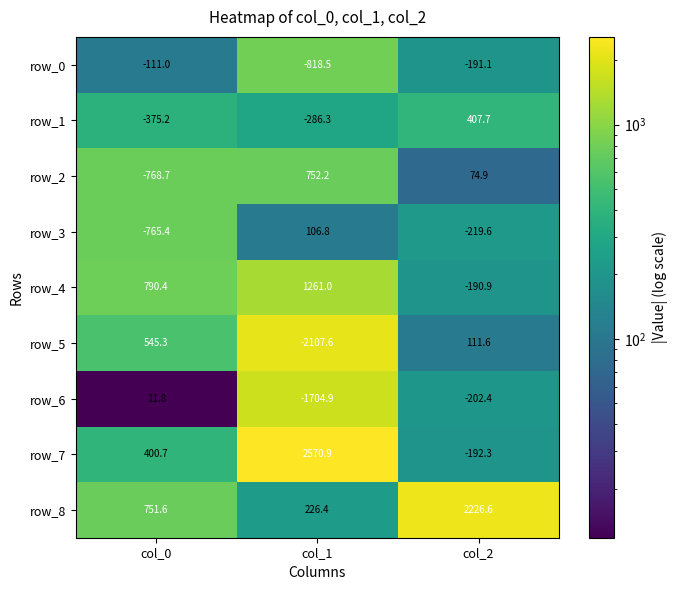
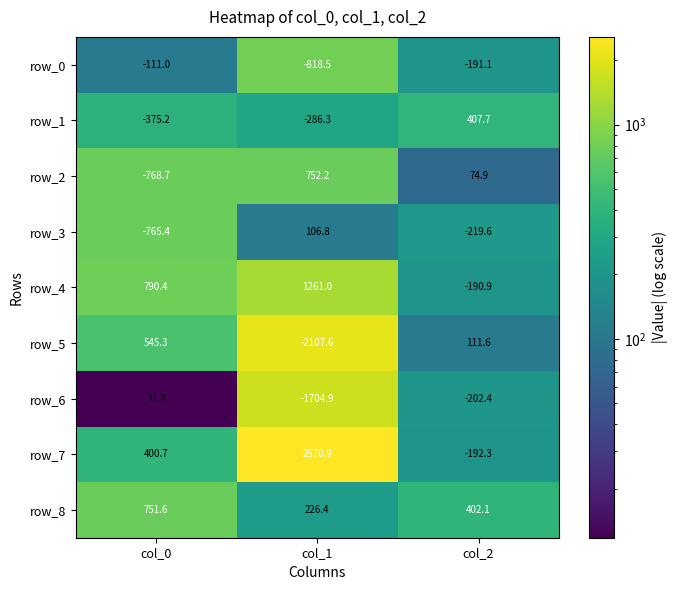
  {
    "row_0": {
      "col_0": -111.0,
      "col_1": -818.5,
      "col_2": -191.1
    },
    "row_1": {
      "col_0": -375.2,
      "col_1": -286.3,
      "col_2": 407.7
    },
    "row_2": {
      "col_0": -768.7,
      "col_1": 752.2,
      "col_2": 74.9
    },
    "row_3": {
      "col_0": -765.4,
      "col_1": 106.8,
      "col_2": -219.6
    },
    "row_4": {
      "col_0": 790.4,
      "col_1": 1261.0,
      "col_2": -190.9
    },
    "row_5": {
      "col_0": 545.3,
      "col_1": -2107.6,
      "col_2": 111.6
    },
    "row_6": {
      "col_0": 11.8,
      "col_1": -1704.9,
      "col_2": -202.4
    },
    "row_7": {
      "col_0": 400.7,
      "col_1": 2570.9,
      "col_2": -192.3
    },
    "row_8": {
      "col_0": 751.6,
      "col_1": 226.4,
-     "col_2": 2226.6
+     "col_2": 402.1
    }
  }
